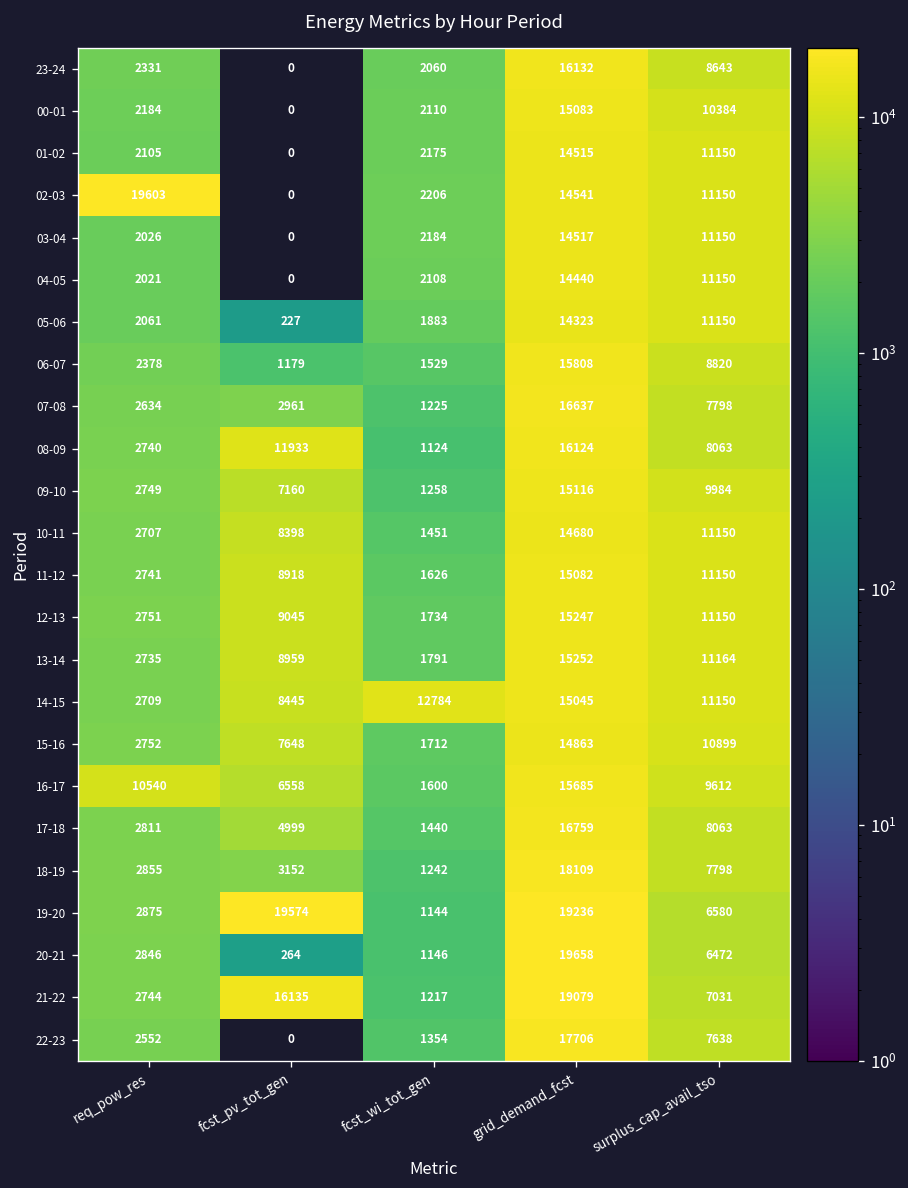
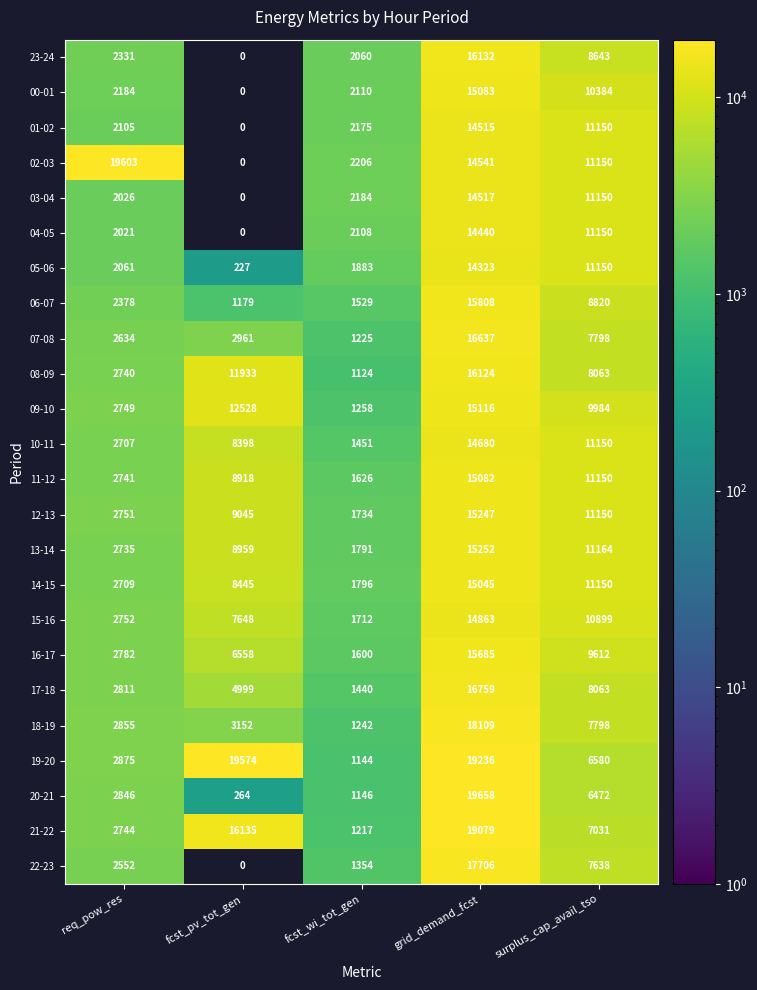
  {
    "23-24": {
      "req_pow_res": 2331,
      "fcst_pv_tot_gen": 0,
      "fcst_wi_tot_gen": 2060,
      "grid_demand_fcst": 16132,
      "surplus_cap_avail_tso": 8643
    },
    "00-01": {
      "req_pow_res": 2184,
      "fcst_pv_tot_gen": 0,
      "fcst_wi_tot_gen": 2110,
      "grid_demand_fcst": 15083,
      "surplus_cap_avail_tso": 10384
    },
    "01-02": {
      "req_pow_res": 2105,
      "fcst_pv_tot_gen": 0,
      "fcst_wi_tot_gen": 2175,
      "grid_demand_fcst": 14515,
      "surplus_cap_avail_tso": 11150
    },
    "02-03": {
      "req_pow_res": 19603,
      "fcst_pv_tot_gen": 0,
      "fcst_wi_tot_gen": 2206,
      "grid_demand_fcst": 14541,
      "surplus_cap_avail_tso": 11150
    },
    "03-04": {
      "req_pow_res": 2026,
      "fcst_pv_tot_gen": 0,
      "fcst_wi_tot_gen": 2184,
      "grid_demand_fcst": 14517,
      "surplus_cap_avail_tso": 11150
    },
    "04-05": {
      "req_pow_res": 2021,
      "fcst_pv_tot_gen": 0,
      "fcst_wi_tot_gen": 2108,
      "grid_demand_fcst": 14440,
      "surplus_cap_avail_tso": 11150
    },
    "05-06": {
      "req_pow_res": 2061,
      "fcst_pv_tot_gen": 227,
      "fcst_wi_tot_gen": 1883,
      "grid_demand_fcst": 14323,
      "surplus_cap_avail_tso": 11150
    },
    "06-07": {
      "req_pow_res": 2378,
      "fcst_pv_tot_gen": 1179,
      "fcst_wi_tot_gen": 1529,
      "grid_demand_fcst": 15808,
      "surplus_cap_avail_tso": 8820
    },
    "07-08": {
      "req_pow_res": 2634,
      "fcst_pv_tot_gen": 2961,
      "fcst_wi_tot_gen": 1225,
      "grid_demand_fcst": 16637,
      "surplus_cap_avail_tso": 7798
    },
    "08-09": {
      "req_pow_res": 2740,
      "fcst_pv_tot_gen": 11933,
      "fcst_wi_tot_gen": 1124,
      "grid_demand_fcst": 16124,
      "surplus_cap_avail_tso": 8063
    },
    "09-10": {
      "req_pow_res": 2749,
-     "fcst_pv_tot_gen": 7160,
+     "fcst_pv_tot_gen": 12528,
      "fcst_wi_tot_gen": 1258,
      "grid_demand_fcst": 15116,
      "surplus_cap_avail_tso": 9984
    },
    "10-11": {
      "req_pow_res": 2707,
      "fcst_pv_tot_gen": 8398,
      "fcst_wi_tot_gen": 1451,
      "grid_demand_fcst": 14680,
      "surplus_cap_avail_tso": 11150
    },
    "11-12": {
      "req_pow_res": 2741,
      "fcst_pv_tot_gen": 8918,
      "fcst_wi_tot_gen": 1626,
      "grid_demand_fcst": 15082,
      "surplus_cap_avail_tso": 11150
    },
    "12-13": {
      "req_pow_res": 2751,
      "fcst_pv_tot_gen": 9045,
      "fcst_wi_tot_gen": 1734,
      "grid_demand_fcst": 15247,
      "surplus_cap_avail_tso": 11150
    },
    "13-14": {
      "req_pow_res": 2735,
      "fcst_pv_tot_gen": 8959,
      "fcst_wi_tot_gen": 1791,
      "grid_demand_fcst": 15252,
      "surplus_cap_avail_tso": 11164
    },
    "14-15": {
      "req_pow_res": 2709,
      "fcst_pv_tot_gen": 8445,
-     "fcst_wi_tot_gen": 12784,
+     "fcst_wi_tot_gen": 1796,
      "grid_demand_fcst": 15045,
      "surplus_cap_avail_tso": 11150
    },
    "15-16": {
      "req_pow_res": 2752,
      "fcst_pv_tot_gen": 7648,
      "fcst_wi_tot_gen": 1712,
      "grid_demand_fcst": 14863,
      "surplus_cap_avail_tso": 10899
    },
    "16-17": {
-     "req_pow_res": 10540,
+     "req_pow_res": 2782,
      "fcst_pv_tot_gen": 6558,
      "fcst_wi_tot_gen": 1600,
      "grid_demand_fcst": 15685,
      "surplus_cap_avail_tso": 9612
    },
    "17-18": {
      "req_pow_res": 2811,
      "fcst_pv_tot_gen": 4999,
      "fcst_wi_tot_gen": 1440,
      "grid_demand_fcst": 16759,
      "surplus_cap_avail_tso": 8063
    },
    "18-19": {
      "req_pow_res": 2855,
      "fcst_pv_tot_gen": 3152,
      "fcst_wi_tot_gen": 1242,
      "grid_demand_fcst": 18109,
      "surplus_cap_avail_tso": 7798
    },
    "19-20": {
      "req_pow_res": 2875,
      "fcst_pv_tot_gen": 19574,
      "fcst_wi_tot_gen": 1144,
      "grid_demand_fcst": 19236,
      "surplus_cap_avail_tso": 6580
    },
    "20-21": {
      "req_pow_res": 2846,
      "fcst_pv_tot_gen": 264,
      "fcst_wi_tot_gen": 1146,
      "grid_demand_fcst": 19658,
      "surplus_cap_avail_tso": 6472
    },
    "21-22": {
      "req_pow_res": 2744,
      "fcst_pv_tot_gen": 16135,
      "fcst_wi_tot_gen": 1217,
      "grid_demand_fcst": 19079,
      "surplus_cap_avail_tso": 7031
    },
    "22-23": {
      "req_pow_res": 2552,
      "fcst_pv_tot_gen": 0,
      "fcst_wi_tot_gen": 1354,
      "grid_demand_fcst": 17706,
      "surplus_cap_avail_tso": 7638
    }
  }
